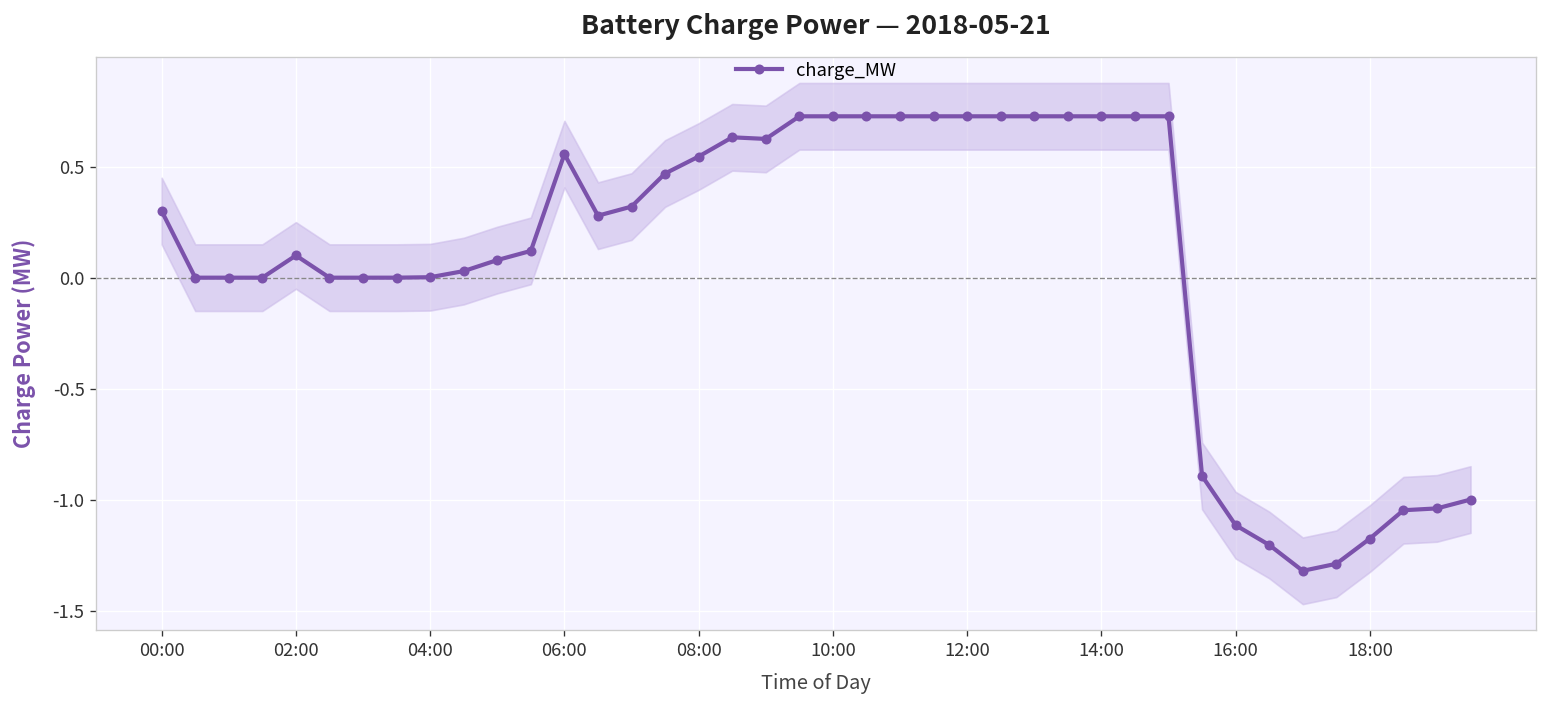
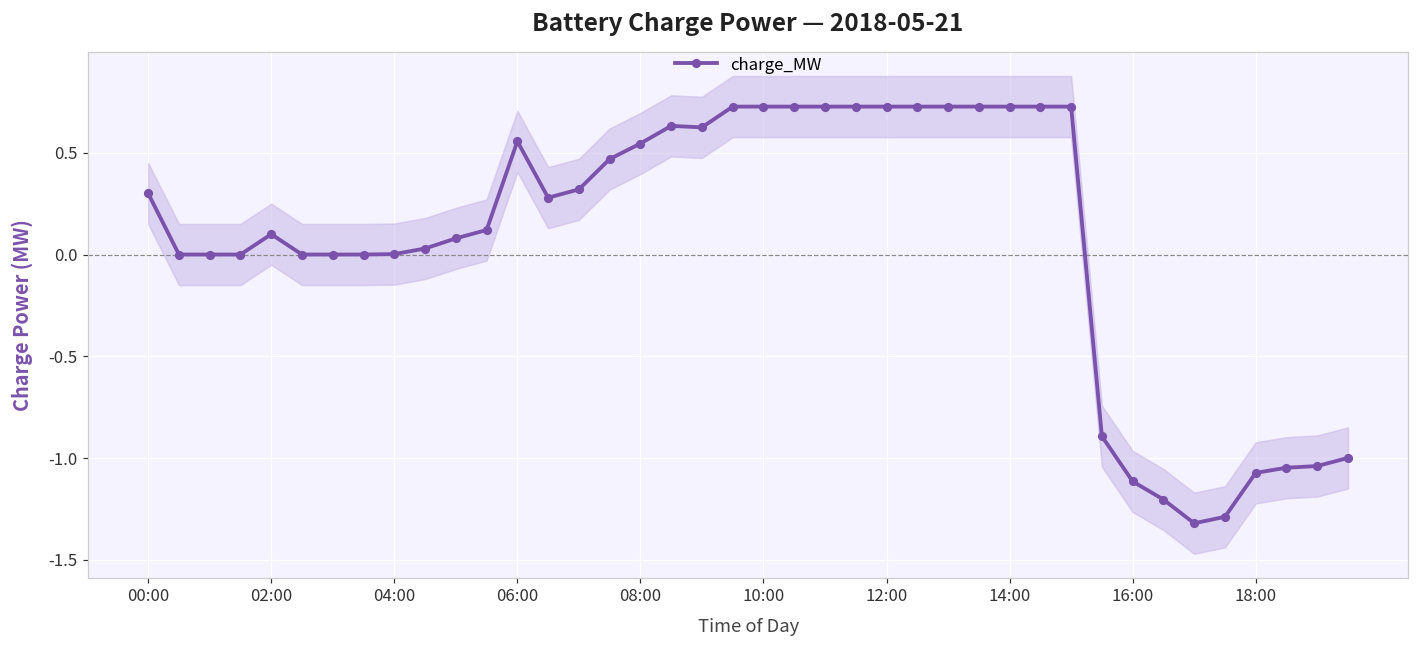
  {
    "charge_MW": {
      "00:00": 0.30,
      "02:00": 0.10,
      "04:00": 0.00,
      "06:00": 0.56,
      "08:00": 0.55,
      "10:00": 0.73,
      "12:00": 0.73,
      "14:00": 0.73,
      "16:00": -1.11,
-     "18:00": -1.17
+     "18:00": -1.07
    }
  }
